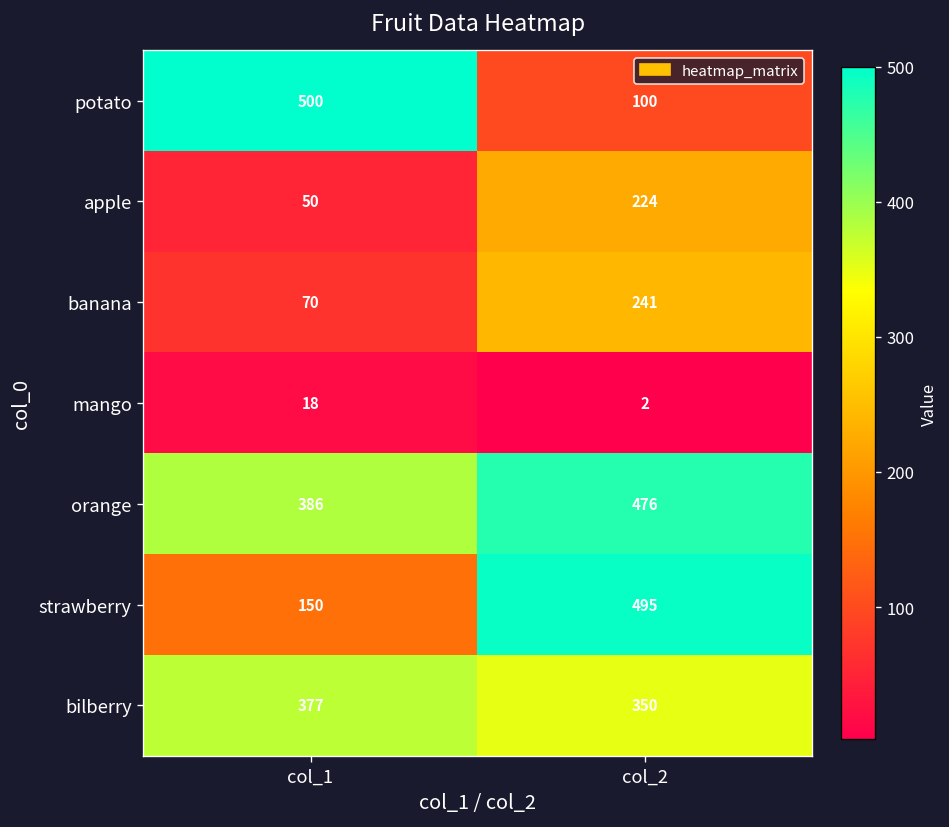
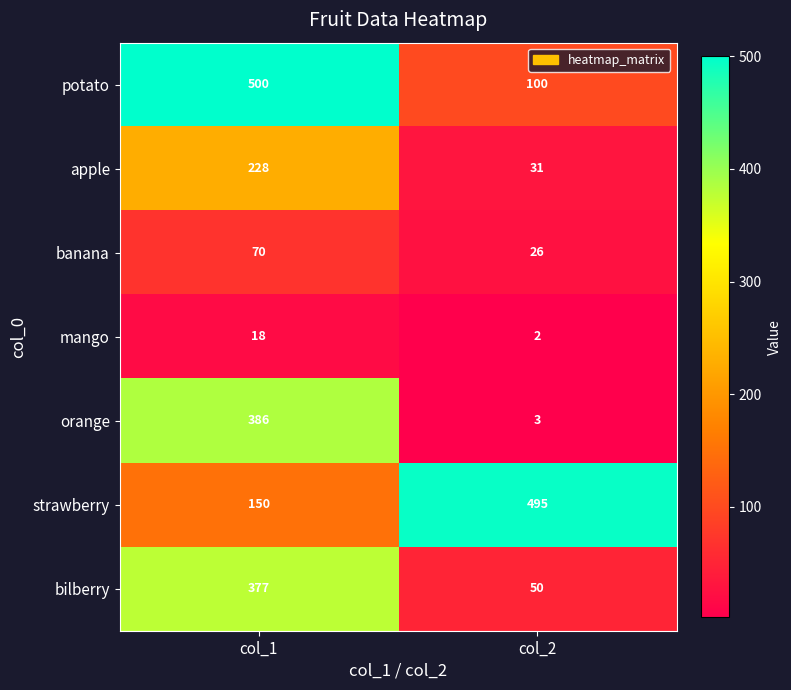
  {
    "potato": {
      "col_1": 500,
      "col_2": 100
    },
    "apple": {
-     "col_1": 50,
-     "col_2": 224
+     "col_1": 228,
+     "col_2": 31
    },
    "banana": {
      "col_1": 70,
-     "col_2": 241
+     "col_2": 26
    },
    "mango": {
      "col_1": 18,
      "col_2": 2
    },
    "orange": {
      "col_1": 386,
-     "col_2": 476
+     "col_2": 3
    },
    "strawberry": {
      "col_1": 150,
      "col_2": 495
    },
    "bilberry": {
      "col_1": 377,
-     "col_2": 350
+     "col_2": 50
    }
  }
